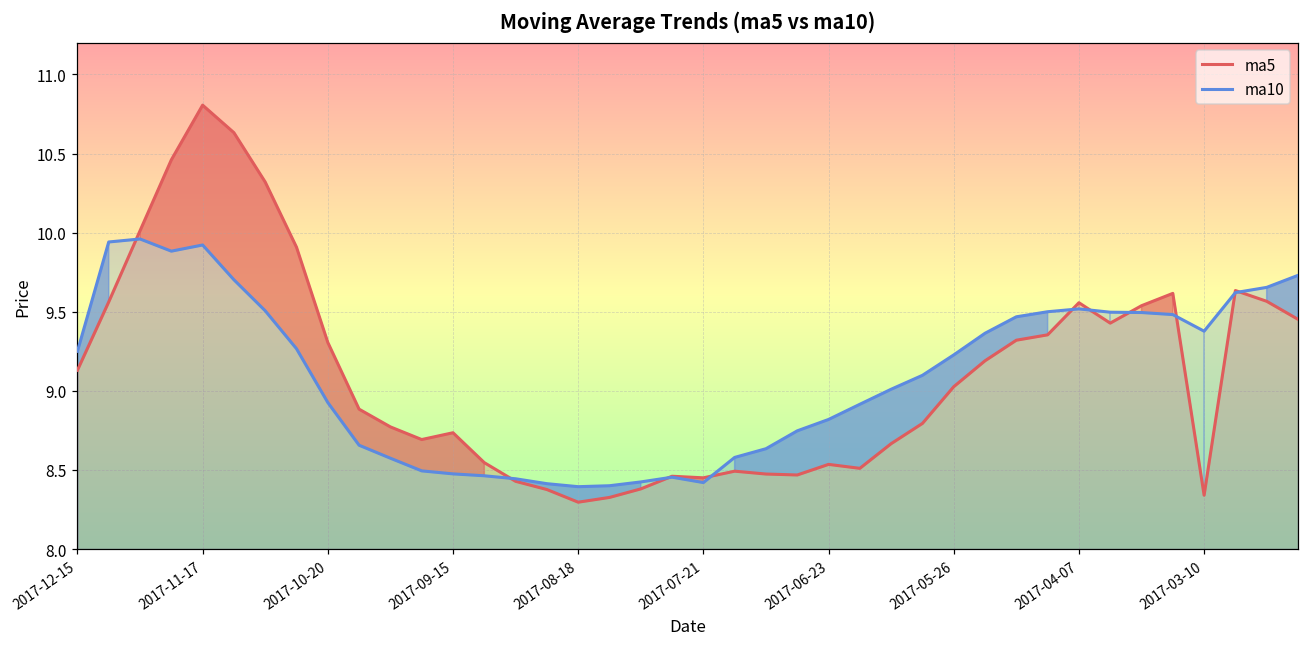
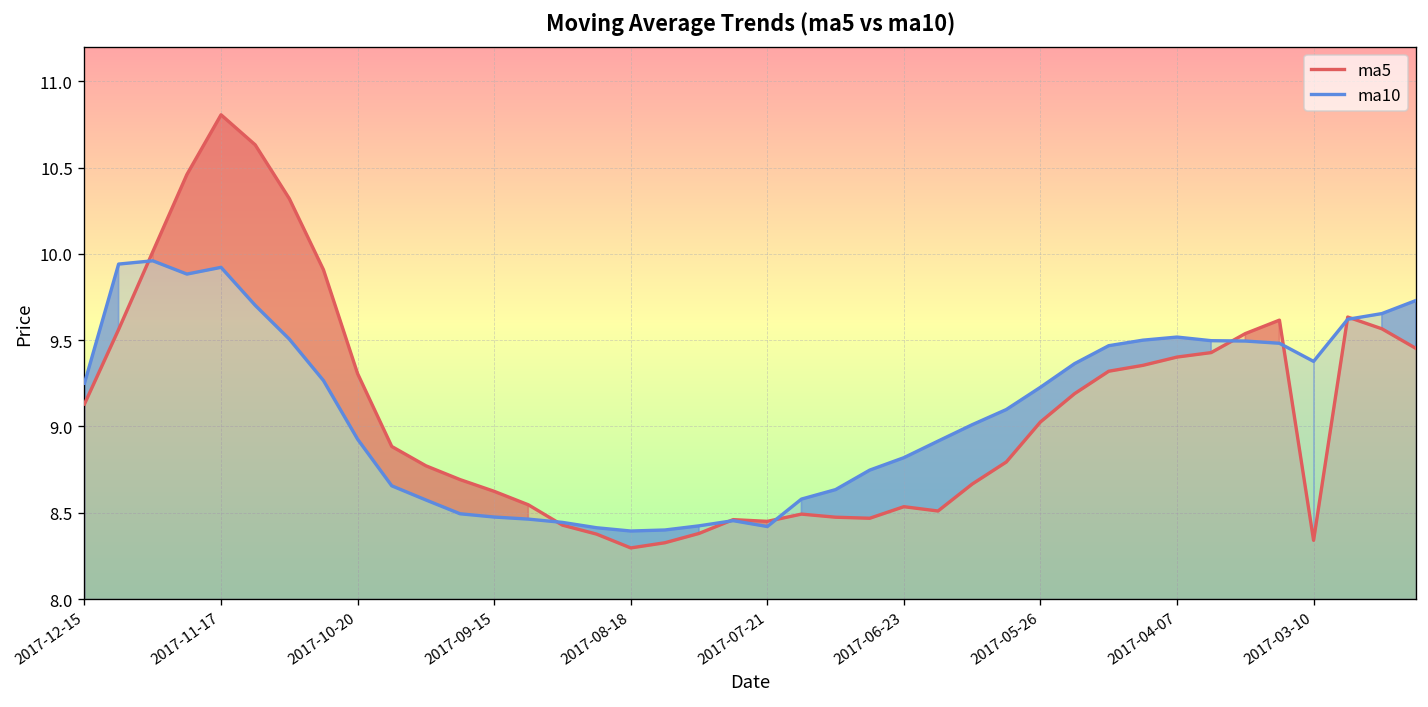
  {
    "ma5": {
      "2017-12-15": 9.13,
      "2017-11-17": 10.81,
      "2017-10-20": 9.31,
-     "2017-09-15": 8.74,
+     "2017-09-15": 8.62,
      "2017-08-18": 8.30,
      "2017-07-21": 8.45,
      "2017-06-23": 8.54,
      "2017-05-26": 9.03,
-     "2017-04-07": 9.56,
+     "2017-04-07": 9.40,
      "2017-03-10": 8.34
    },
    "ma10": {
      "2017-12-15": 9.25,
      "2017-11-17": 9.92,
      "2017-10-20": 8.93,
      "2017-09-15": 8.48,
      "2017-08-18": 8.39,
      "2017-07-21": 8.42,
      "2017-06-23": 8.82,
      "2017-05-26": 9.23,
      "2017-04-07": 9.52,
      "2017-03-10": 9.38
    }
  }
